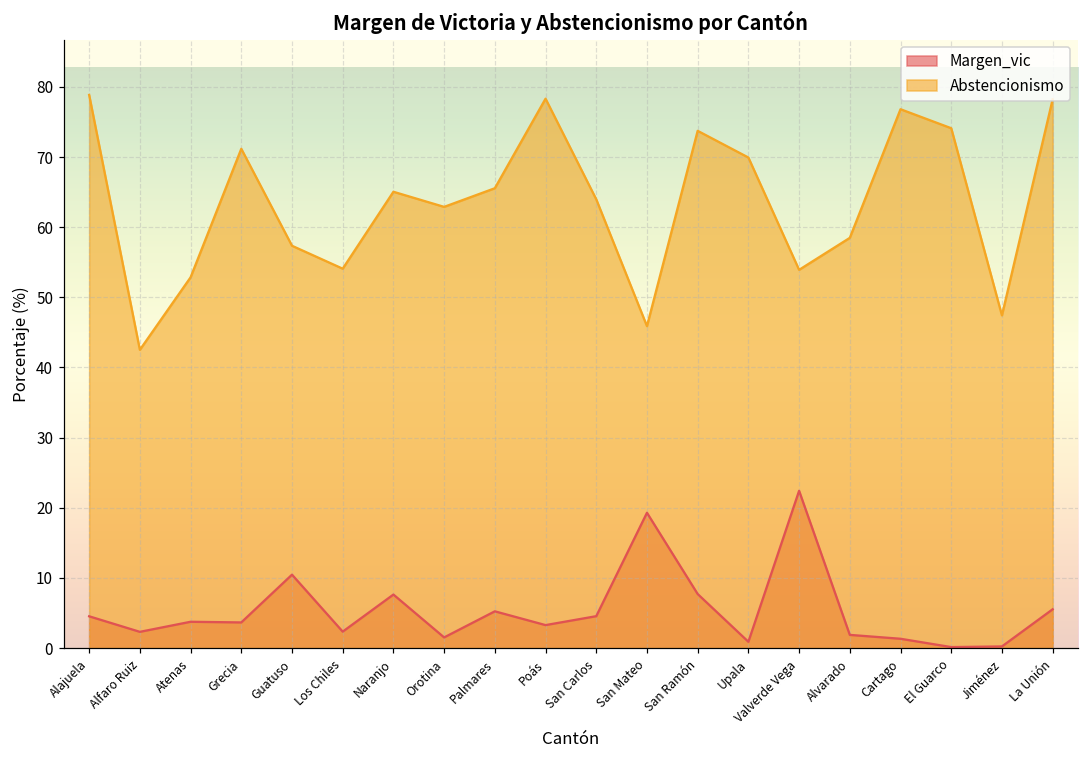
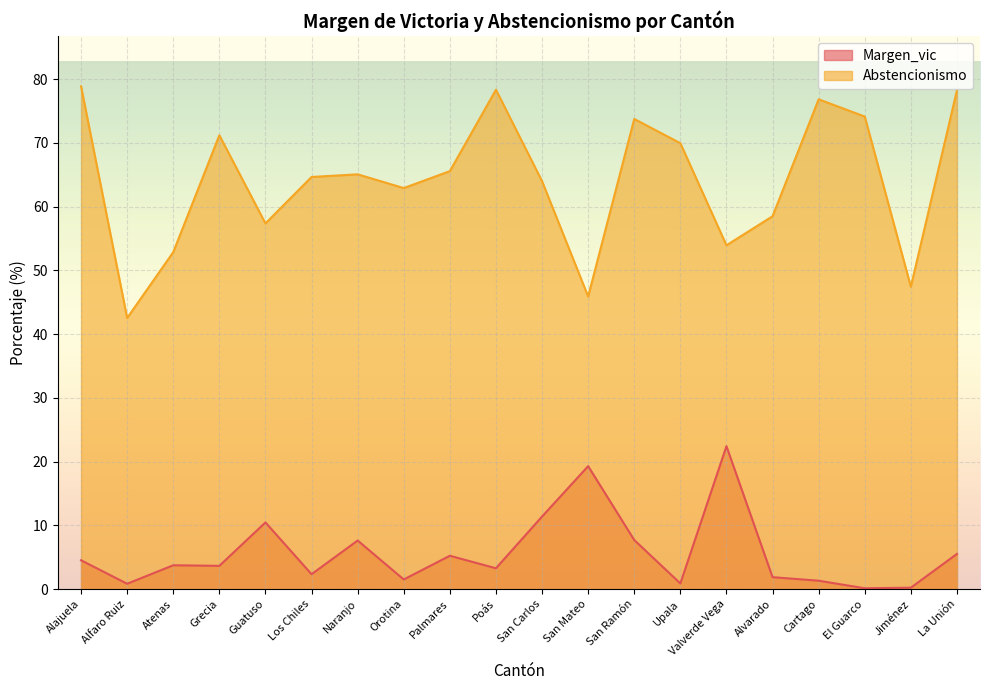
  {
    "Margen_vic": {
      "Alajuela": 5,
-     "Alfaro Ruiz": 2,
+     "Alfaro Ruiz": 1,
      "Atenas": 4,
      "Grecia": 4,
      "Guatuso": 10,
      "Los Chiles": 2,
      "Naranjo": 8,
      "Orotina": 2,
      "Palmares": 5,
      "Poás": 3,
-     "San Carlos": 5,
+     "San Carlos": 11,
      "San Mateo": 19,
      "San Ramón": 8,
      "Upala": 1,
      "Valverde Vega": 22,
      "Alvarado": 2,
      "Cartago": 1,
      "El Guarco": 0,
      "Jiménez": 0,
      "La Unión": 6
    },
    "Abstencionismo": {
      "Alajuela": 79,
      "Alfaro Ruiz": 43,
      "Atenas": 53,
      "Grecia": 71,
      "Guatuso": 57,
-     "Los Chiles": 54,
+     "Los Chiles": 65,
      "Naranjo": 65,
      "Orotina": 63,
      "Palmares": 66,
      "Poás": 78,
      "San Carlos": 64,
      "San Mateo": 46,
      "San Ramón": 74,
      "Upala": 70,
      "Valverde Vega": 54,
      "Alvarado": 58,
      "Cartago": 77,
      "El Guarco": 74,
      "Jiménez": 47,
      "La Unión": 78
    }
  }
